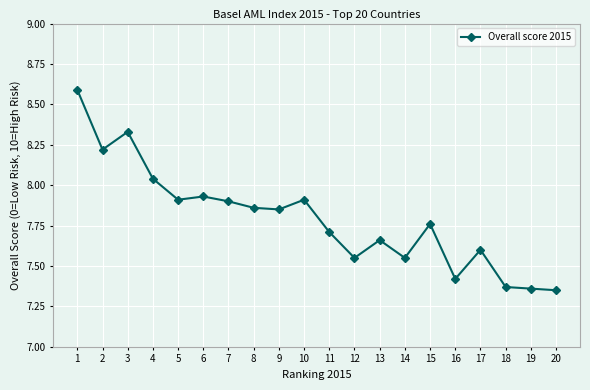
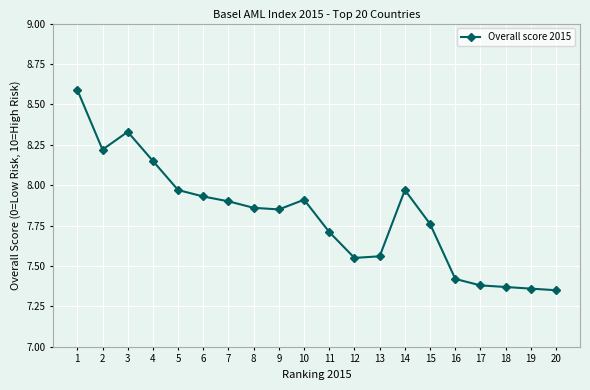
  {
    "1": 8.59,
    "2": 8.22,
    "3": 8.33,
-   "4": 8.04,
-   "5": 7.91,
+   "4": 8.15,
+   "5": 7.97,
    "6": 7.93,
    "7": 7.90,
    "8": 7.86,
    "9": 7.85,
    "10": 7.91,
    "11": 7.71,
    "12": 7.55,
-   "13": 7.66,
-   "14": 7.55,
+   "13": 7.56,
+   "14": 7.97,
    "15": 7.76,
    "16": 7.42,
-   "17": 7.60,
+   "17": 7.38,
    "18": 7.37,
    "19": 7.36,
    "20": 7.35
  }
